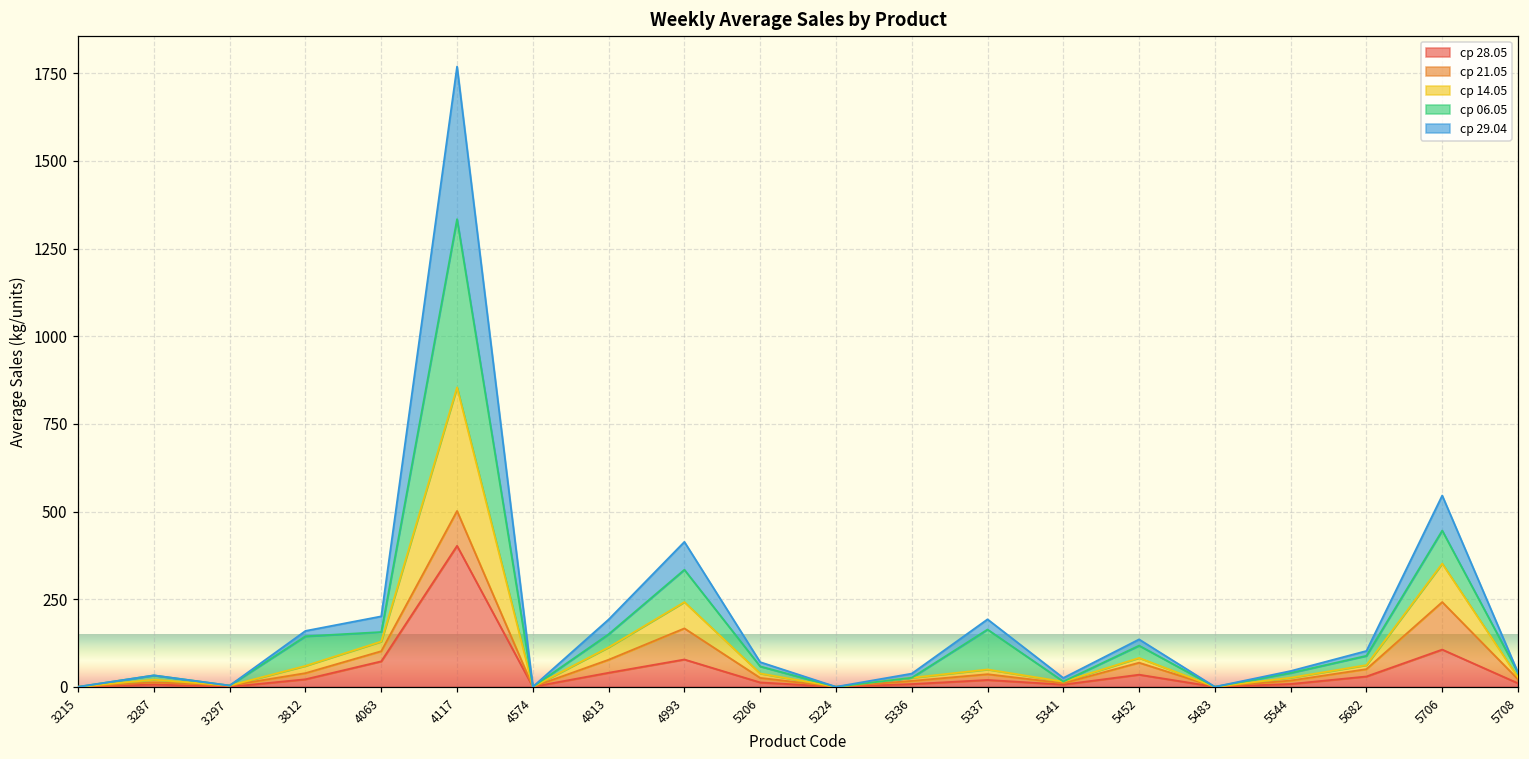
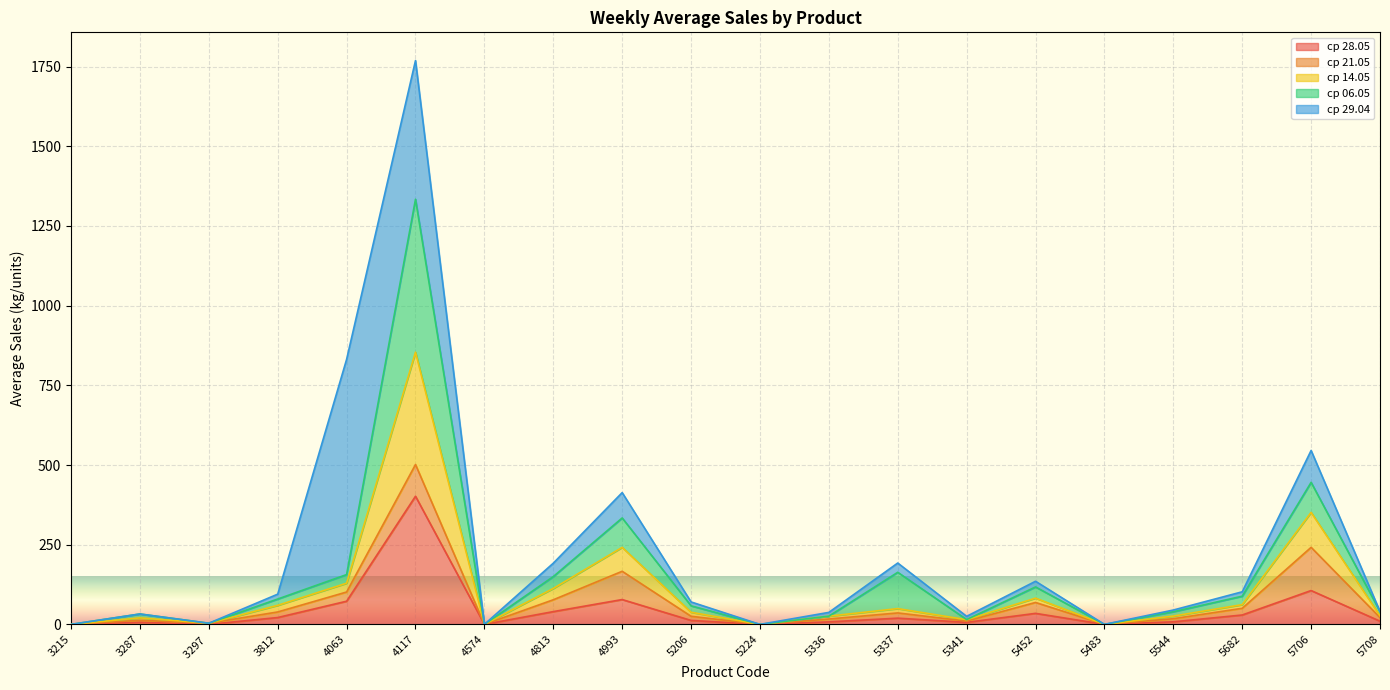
  {
    "ср 14.05": {
      "3812": 20,
      "4063": 30,
      "4117": 350,
      "4813": 40,
      "4993": 80,
      "5206": 10,
      "5337": 10,
      "5452": 10,
      "5544": 10,
      "5682": 10,
      "5706": 110
    },
    "ср 06.05": {
-     "3812": 80,
+     "3812": 20,
      "4063": 30,
      "4117": 480,
      "4813": 40,
      "4993": 90,
      "5206": 20,
      "5337": 110,
      "5452": 40,
      "5682": 30,
      "5706": 90
    },
    "ср 29.04": {
      "3812": 20,
-     "4063": 40,
+     "4063": 680,
      "4117": 440,
      "4813": 40,
      "4993": 80,
      "5206": 10,
      "5336": 10,
      "5337": 30,
      "5341": 10,
      "5452": 20,
      "5682": 10,
      "5706": 100
    }
  }
